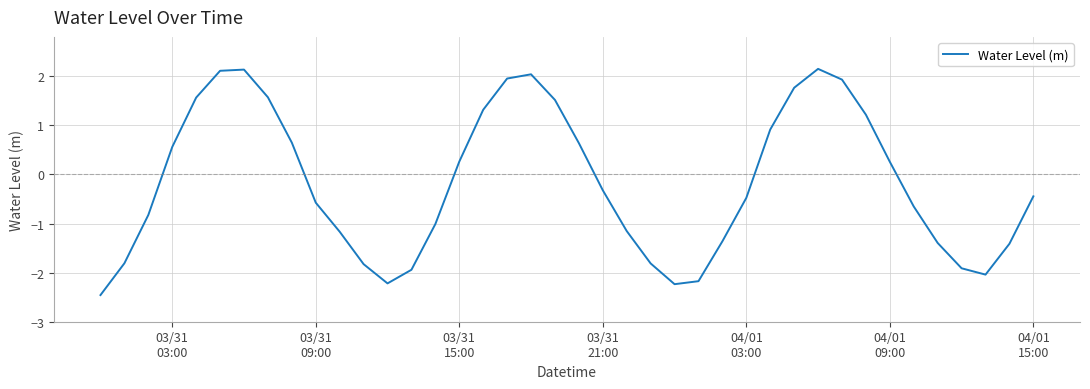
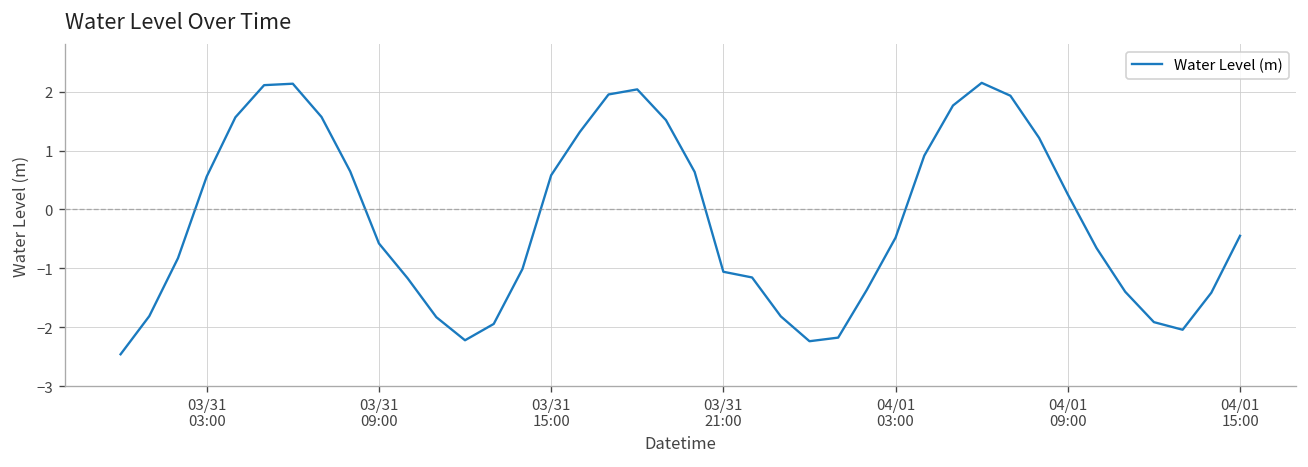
  {
    "03/31 03:00": 0.6,
    "03/31 09:00": -0.6,
-   "03/31 15:00": 0.3,
-   "03/31 21:00": -0.3,
+   "03/31 15:00": 0.6,
+   "03/31 21:00": -1.1,
    "04/01 03:00": -0.5,
    "04/01 09:00": 0.3,
    "04/01 15:00": -0.4
  }
